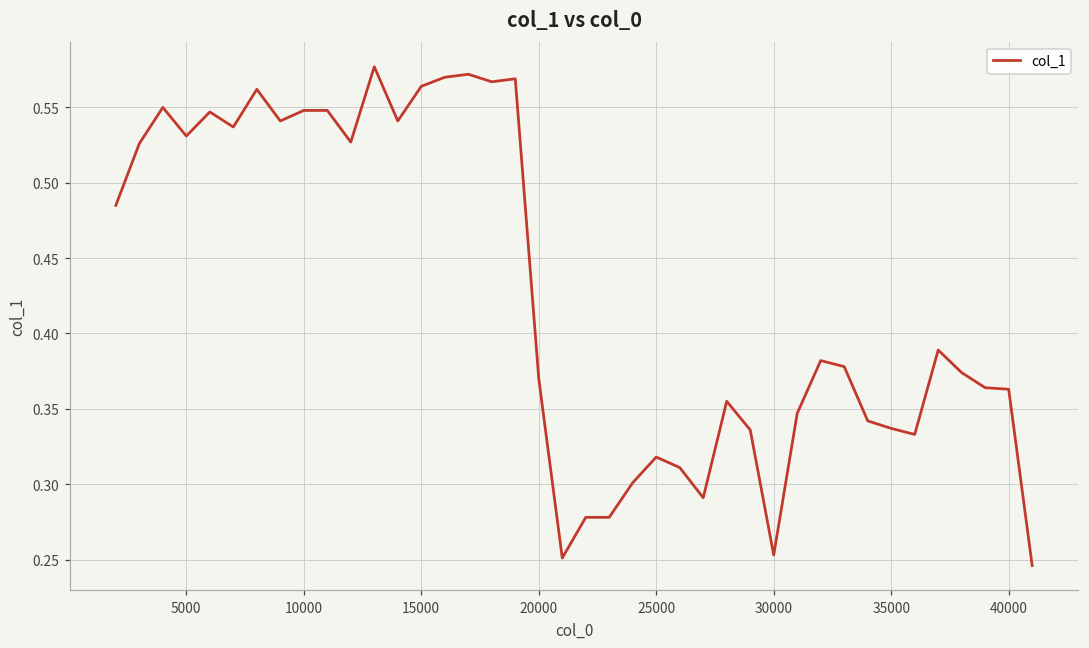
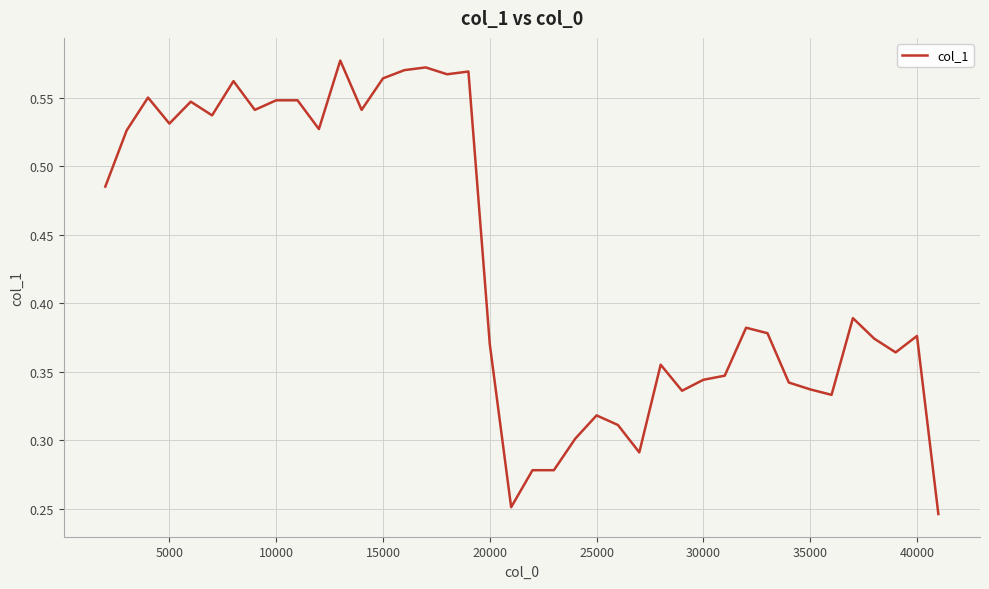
  {
    "5000": 0.531,
    "10000": 0.548,
    "15000": 0.564,
    "20000": 0.370,
    "25000": 0.318,
-   "30000": 0.253,
+   "30000": 0.344,
    "35000": 0.337,
-   "40000": 0.363
+   "40000": 0.376
  }
